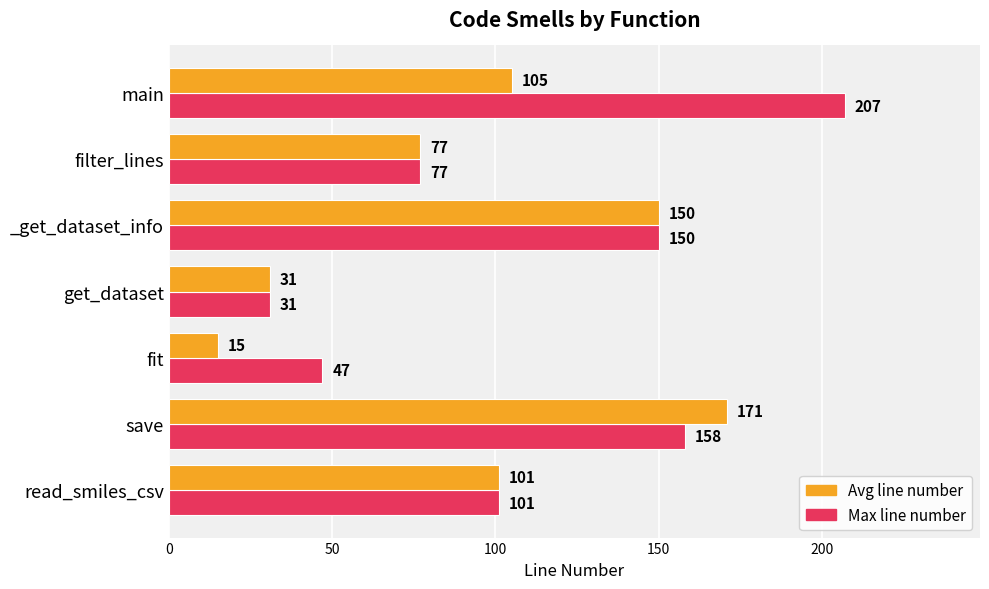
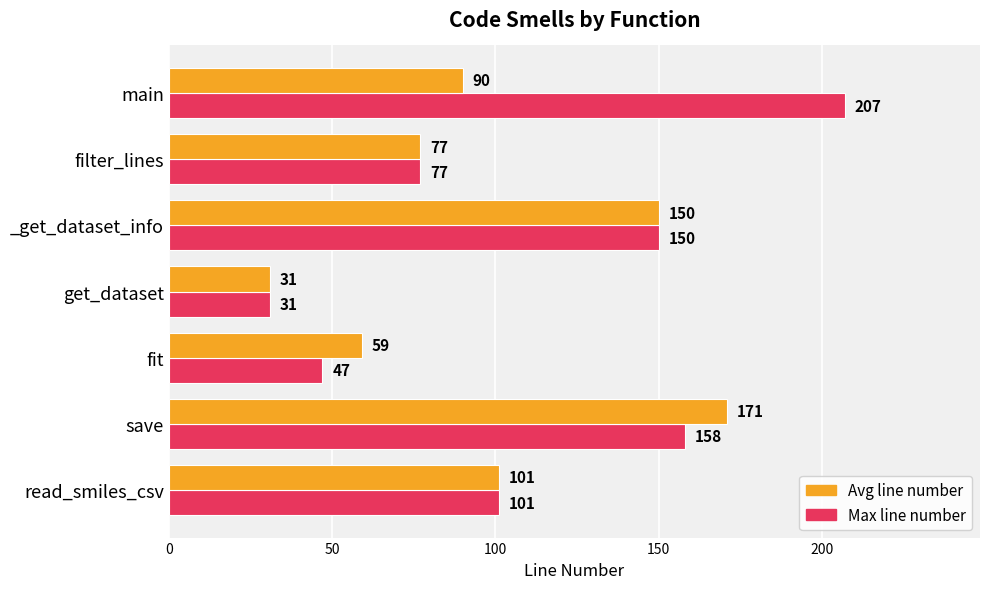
  {
    "Max line number": {
      "main": 207,
      "filter_lines": 77,
      "_get_dataset_info": 150,
      "get_dataset": 31,
      "fit": 47,
      "save": 158,
      "read_smiles_csv": 101
    },
    "Avg line number": {
-     "main": 105,
+     "main": 90,
      "filter_lines": 77,
      "_get_dataset_info": 150,
      "get_dataset": 31,
-     "fit": 15,
+     "fit": 59,
      "save": 171,
      "read_smiles_csv": 101
    }
  }
